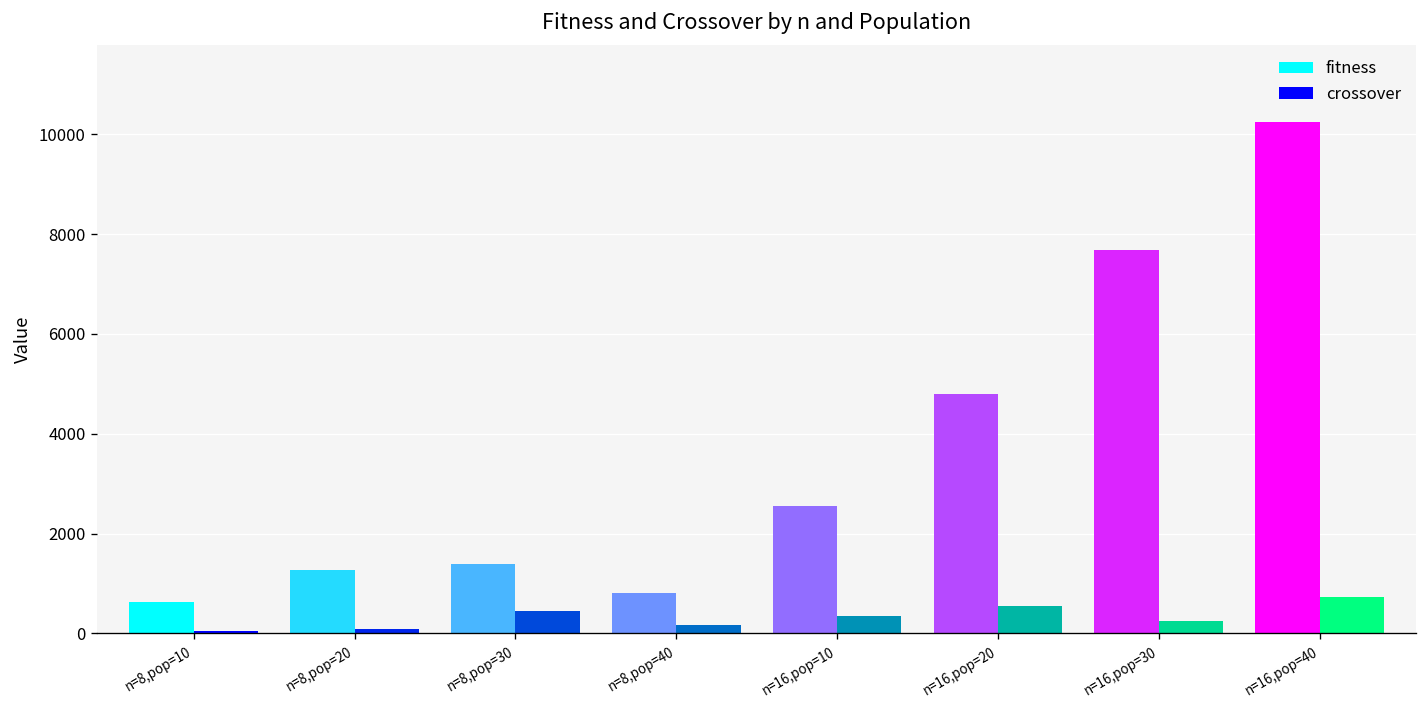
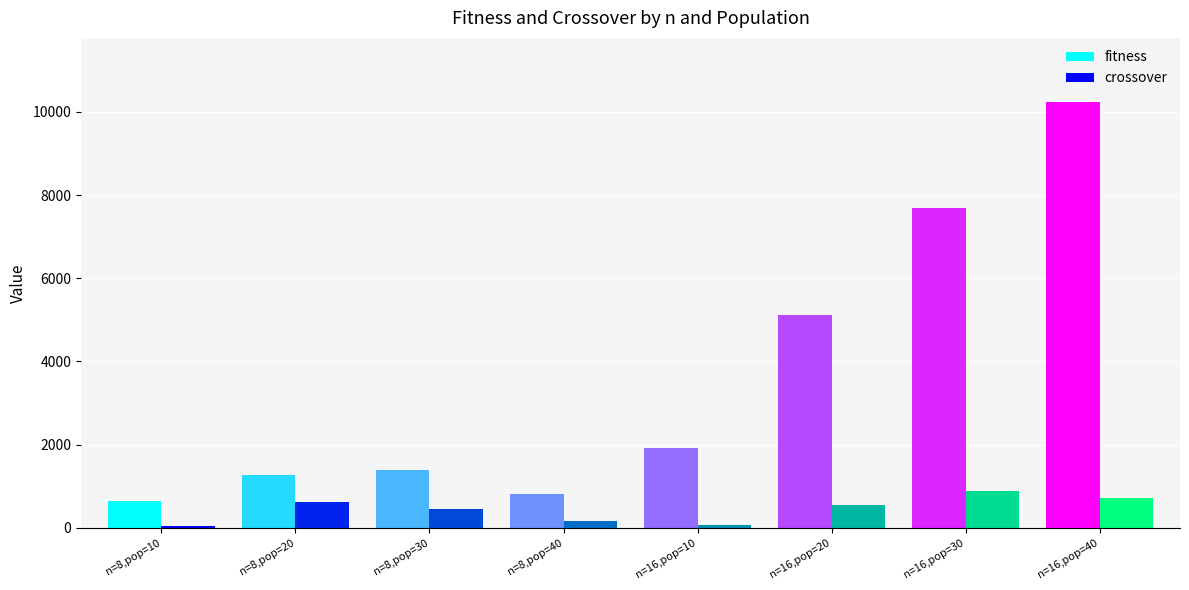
  {
    "fitness": {
      "n=8,pop=10": 600,
      "n=8,pop=20": 1300,
      "n=8,pop=30": 1400,
      "n=8,pop=40": 800,
-     "n=16,pop=10": 2600,
-     "n=16,pop=20": 4800,
+     "n=16,pop=10": 1900,
+     "n=16,pop=20": 5100,
      "n=16,pop=30": 7700,
      "n=16,pop=40": 10200
    },
    "crossover": {
-     "n=8,pop=20": 100,
+     "n=8,pop=20": 600,
      "n=8,pop=30": 400,
      "n=8,pop=40": 200,
-     "n=16,pop=10": 400,
+     "n=16,pop=10": 100,
      "n=16,pop=20": 500,
-     "n=16,pop=30": 200,
+     "n=16,pop=30": 900,
      "n=16,pop=40": 700
    }
  }
